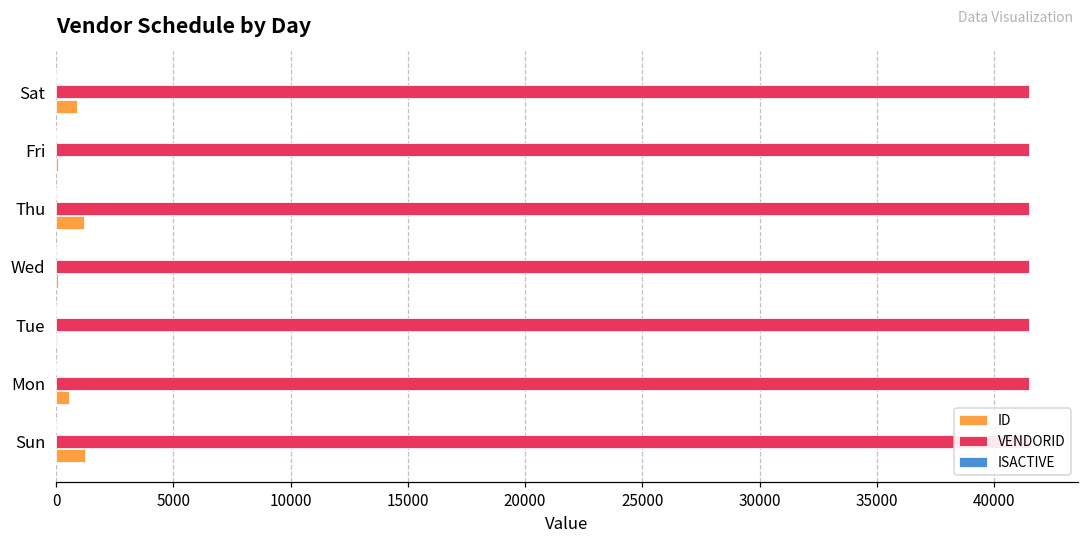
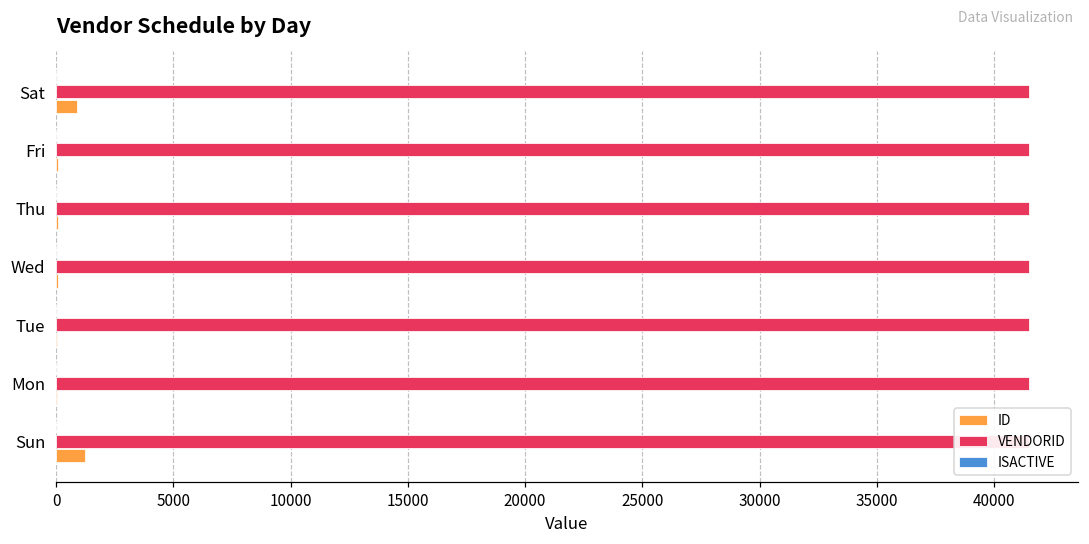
  {
    "ID": {
      "Sat": 900,
-     "Thu": 1200,
-     "Mon": 500,
+     "Thu": 100,
+     "Mon": 100,
      "Sun": 1200
    },
    "VENDORID": {
      "Sat": 41500,
      "Fri": 41500,
      "Thu": 41500,
      "Wed": 41500,
      "Tue": 41500,
      "Mon": 41500
    }
  }
